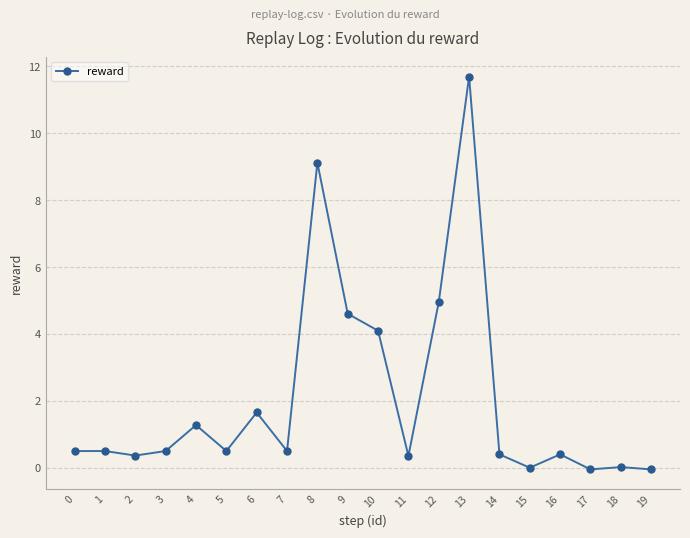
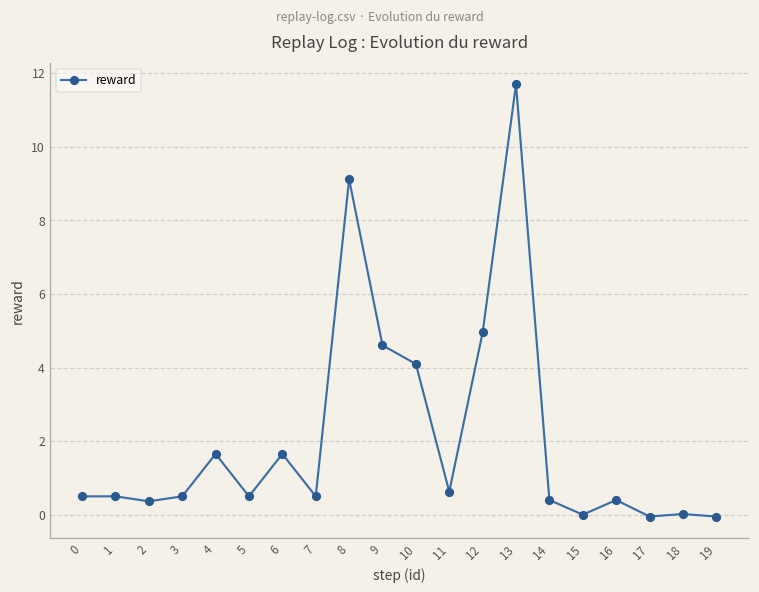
  {
    "0": 0.5,
    "1": 0.5,
    "2": 0.4,
    "3": 0.5,
-   "4": 1.3,
+   "4": 1.7,
    "5": 0.5,
    "6": 1.7,
    "7": 0.5,
    "8": 9.1,
    "9": 4.6,
    "10": 4.1,
-   "11": 0.4,
+   "11": 0.6,
    "12": 5.0,
    "13": 11.7,
    "14": 0.4,
    "15": 0.0,
    "16": 0.4,
    "17": 0.0,
    "18": 0.0,
    "19": 0.0
  }
